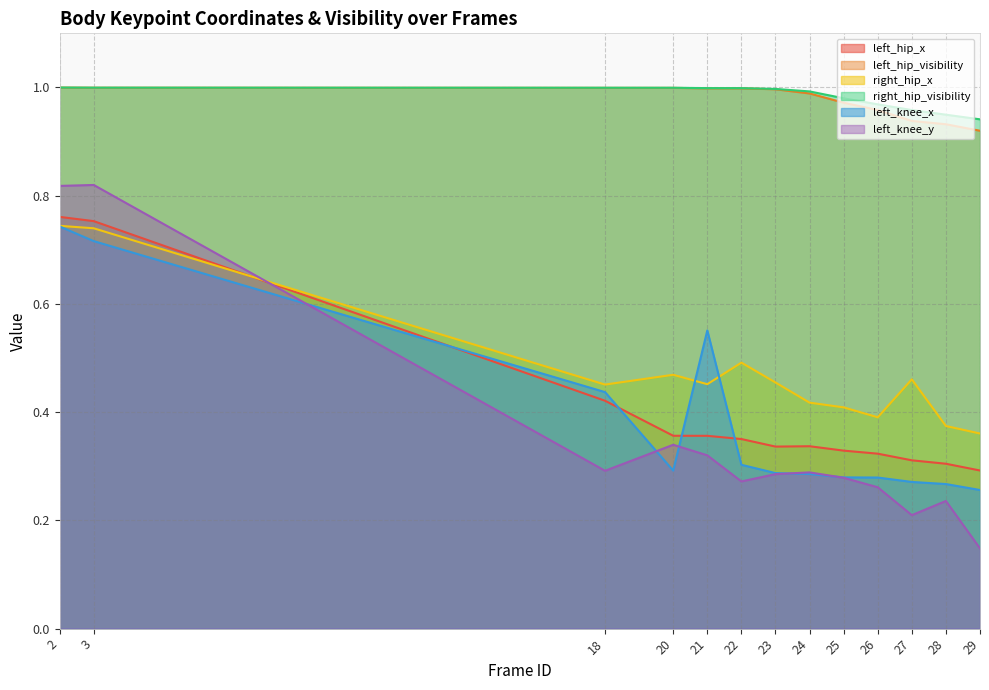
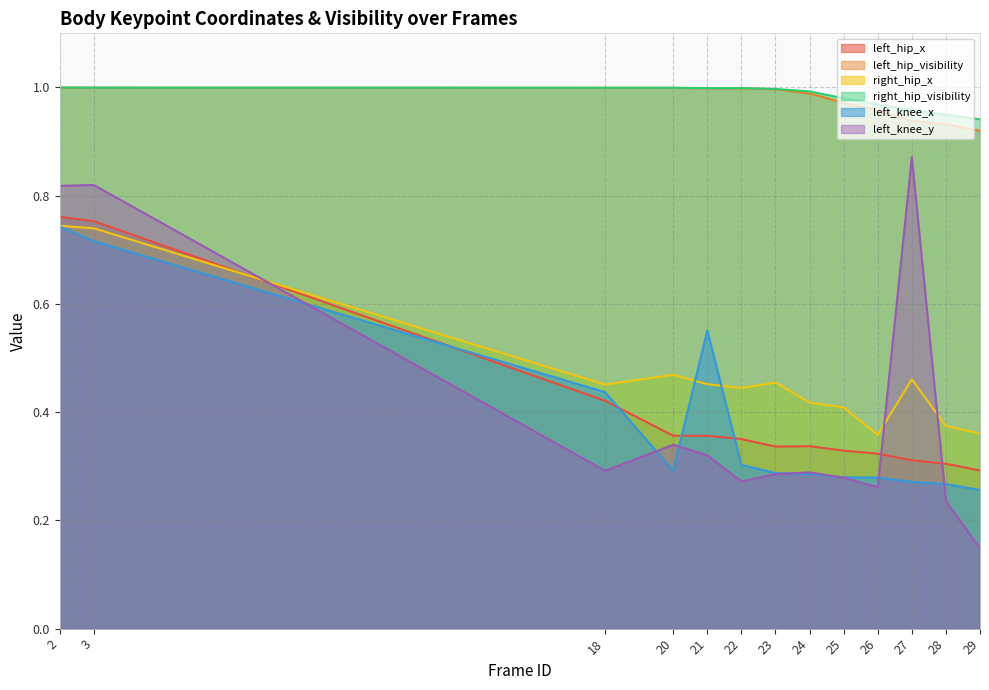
  {
    "right_hip_x": {
      "3": 0.74,
      "18": 0.45,
      "20": 0.47,
      "21": 0.45,
-     "22": 0.49,
+     "22": 0.44,
      "23": 0.45,
      "24": 0.42,
      "25": 0.41,
-     "26": 0.39,
+     "26": 0.36,
      "27": 0.46,
      "28": 0.37,
      "29": 0.36
    },
    "right_hip_visibility": {
      "29": 0.94
    },
    "left_knee_x": {
      "3": 0.72,
      "18": 0.44,
      "20": 0.29,
      "21": 0.55,
      "22": 0.30,
      "26": 0.28,
      "27": 0.27,
      "28": 0.27,
      "29": 0.26
    },
    "left_knee_y": {
      "2": 0.82,
      "3": 0.82,
      "18": 0.29,
      "20": 0.34,
      "21": 0.32,
      "22": 0.27,
      "26": 0.26,
-     "27": 0.21,
+     "27": 0.87,
      "28": 0.24,
      "29": 0.15
    }
  }
